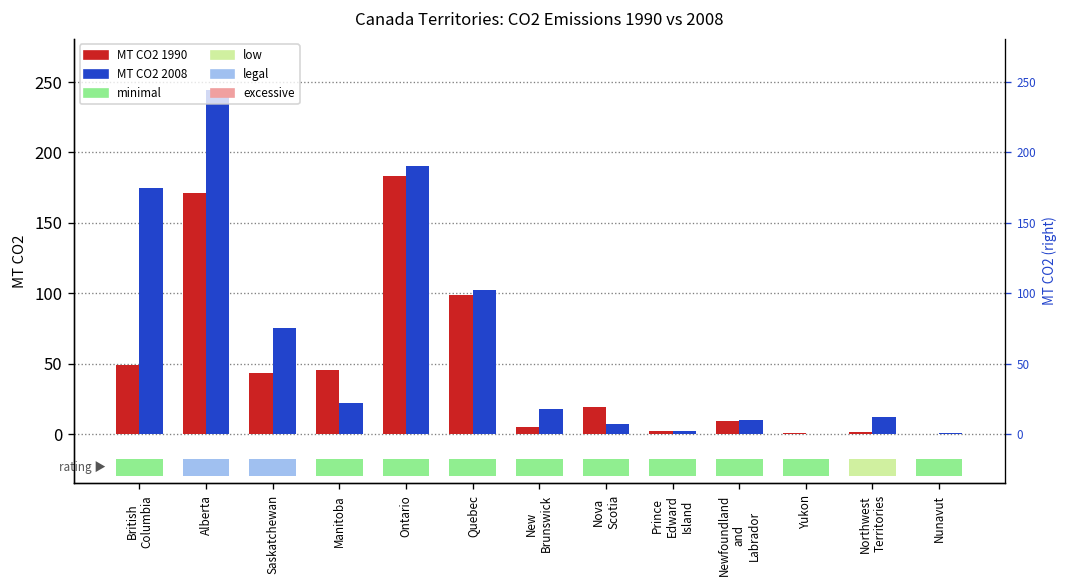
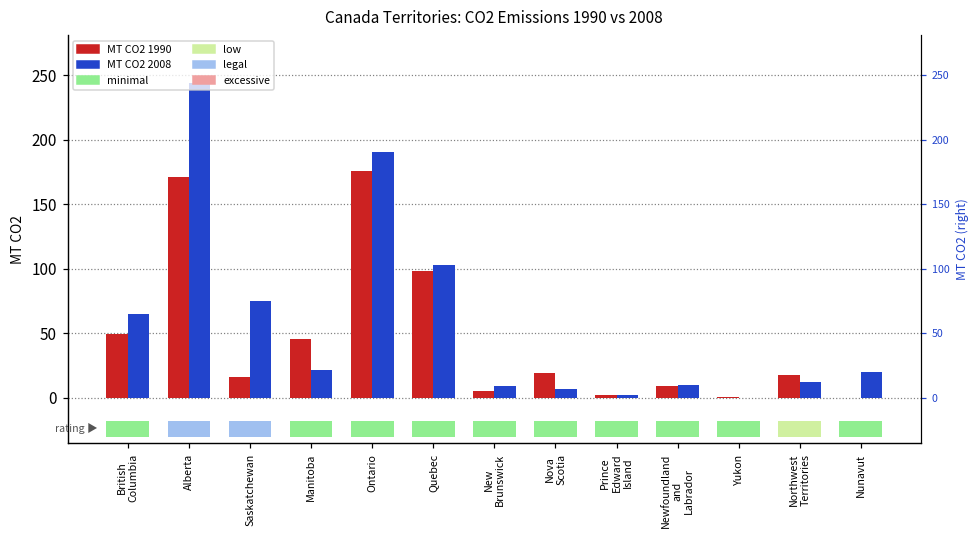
  {
    "MT CO2 1990": {
      "British Columbia": 49,
      "Alberta": 171,
-     "Saskatchewan": 43,
+     "Saskatchewan": 16,
      "Manitoba": 45,
-     "Ontario": 184,
+     "Ontario": 176,
      "Quebec": 99,
      "New Brunswick": 5,
      "Nova Scotia": 19,
      "Newfoundland and Labrador": 9,
-     "Northwest Territories": 2,
+     "Northwest Territories": 18,
      "Nunavut": 0
    },
    "MT CO2 2008": {
-     "British Columbia": 175,
+     "British Columbia": 65,
      "Saskatchewan": 75,
      "Manitoba": 22,
      "Ontario": 190,
      "Quebec": 103,
-     "New Brunswick": 18,
+     "New Brunswick": 9,
      "Nova Scotia": 7,
      "Newfoundland and Labrador": 10,
      "Northwest Territories": 12,
-     "Nunavut": 0
+     "Nunavut": 20
    }
  }
